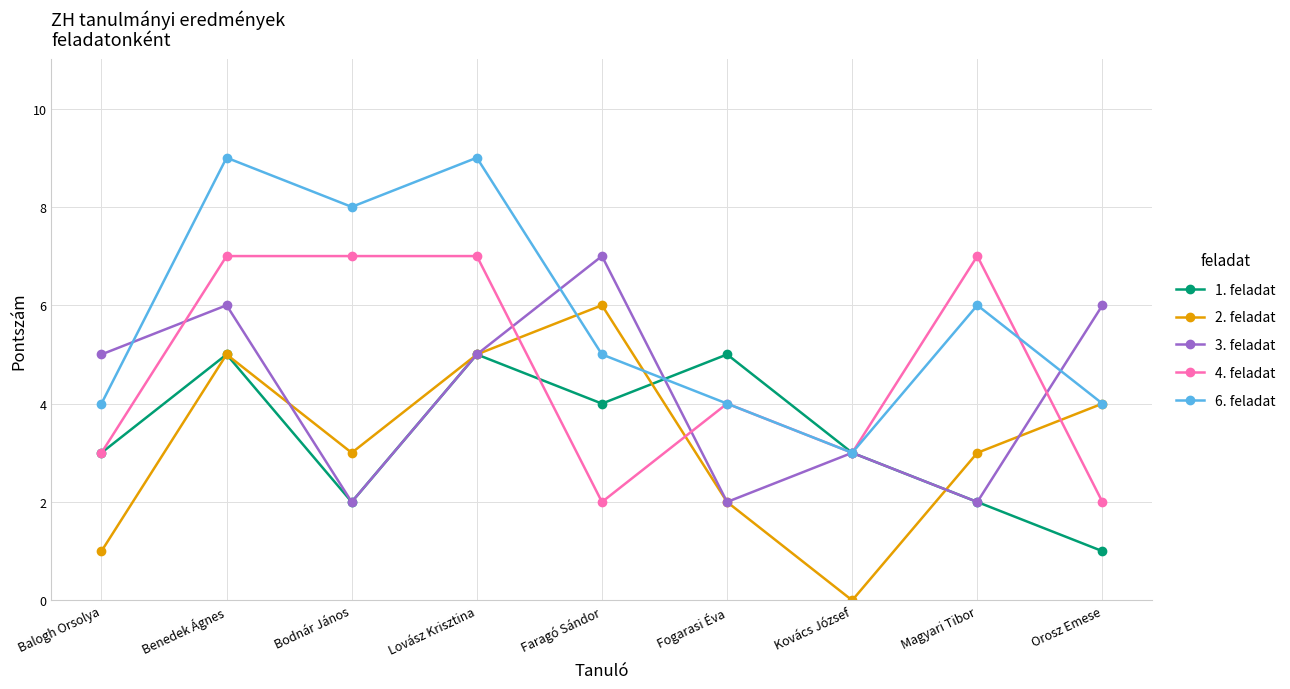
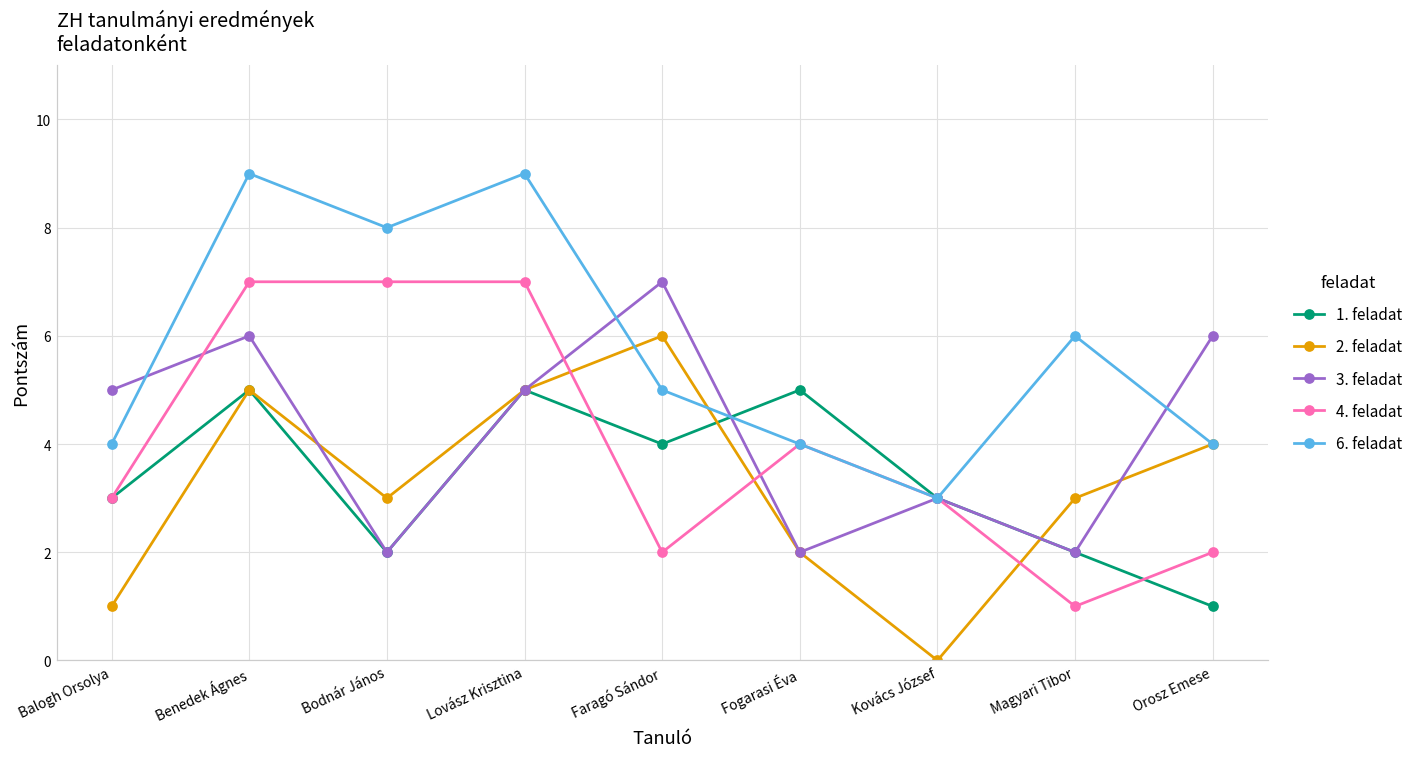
  {
    "1. feladat": {
      "Faragó Sándor": 4,
      "Fogarasi Éva": 5,
      "Orosz Emese": 1
    },
    "2. feladat": {
      "Balogh Orsolya": 1,
      "Bodnár János": 3,
      "Faragó Sándor": 6,
      "Kovács József": 0,
      "Magyari Tibor": 3
    },
    "3. feladat": {
      "Balogh Orsolya": 5,
      "Benedek Ágnes": 6,
      "Faragó Sándor": 7,
      "Orosz Emese": 6
    },
    "4. feladat": {
      "Benedek Ágnes": 7,
      "Bodnár János": 7,
      "Lovász Krisztina": 7,
      "Faragó Sándor": 2,
-     "Magyari Tibor": 7,
+     "Magyari Tibor": 1,
      "Orosz Emese": 2
    },
    "6. feladat": {
      "Balogh Orsolya": 4,
      "Benedek Ágnes": 9,
      "Bodnár János": 8,
      "Lovász Krisztina": 9,
      "Faragó Sándor": 5,
      "Magyari Tibor": 6
    }
  }
